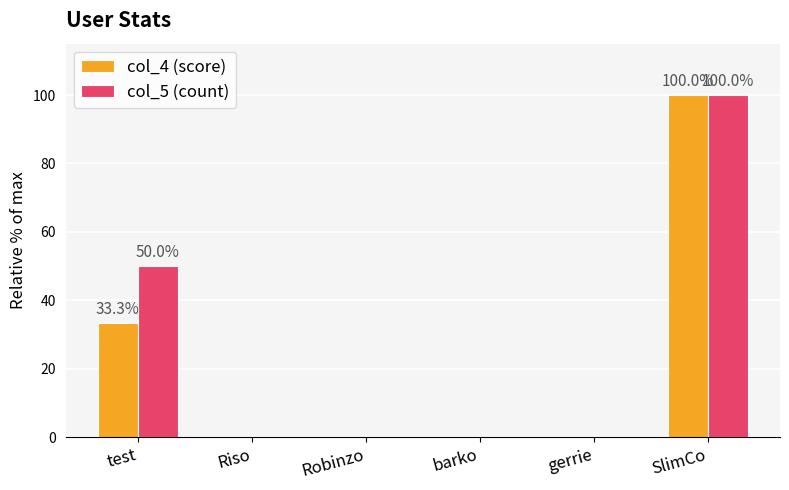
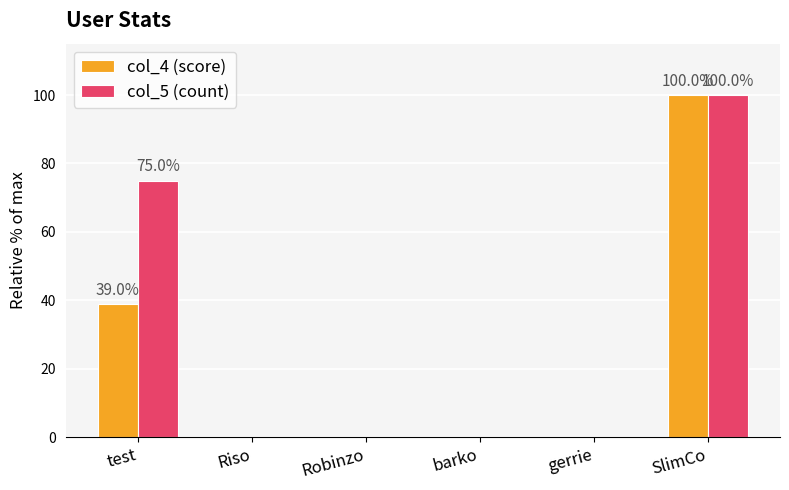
  {
    "col_4 (score)": {
-     "test": "33.3%"
+     "test": "39.0%"
    },
    "col_5 (count)": {
-     "test": "50.0%"
+     "test": "75.0%"
    }
  }
